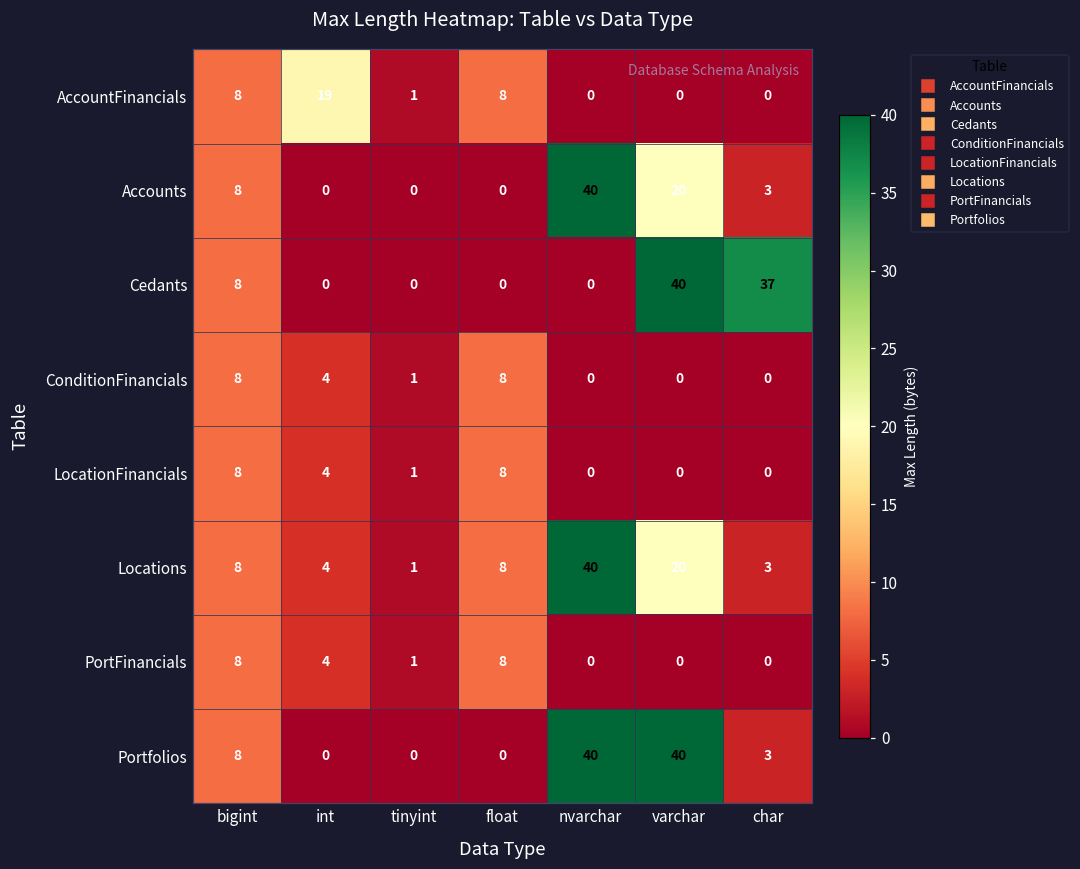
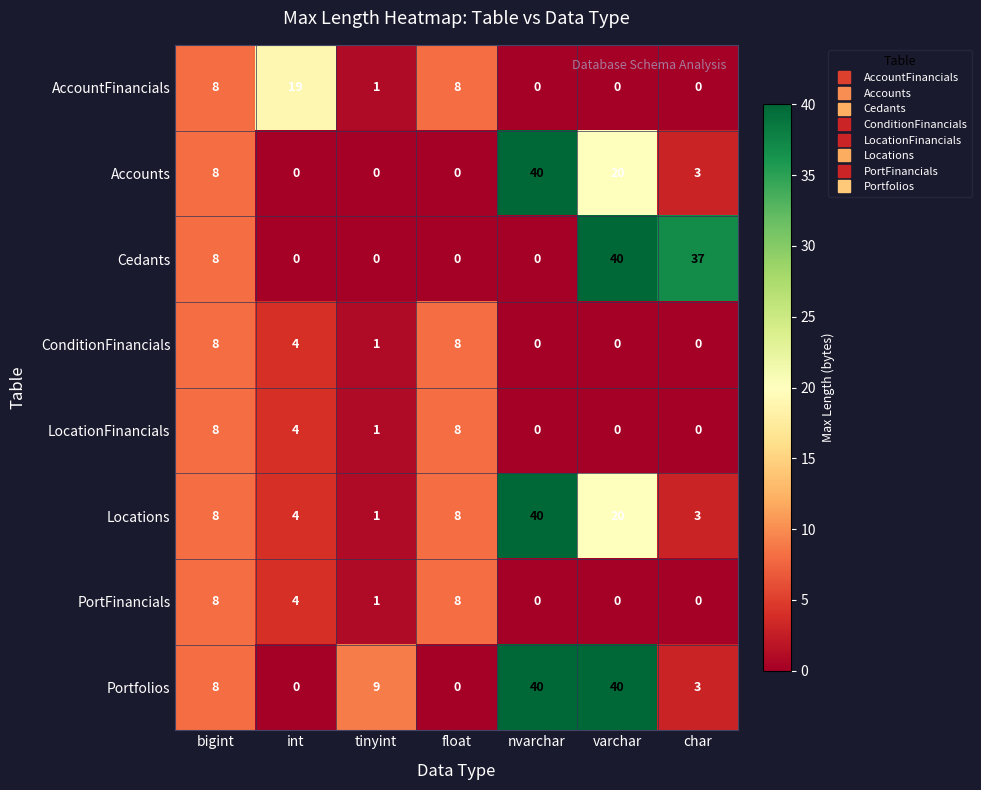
  {
    "AccountFinancials": {
      "bigint": 8,
      "int": 19,
      "tinyint": 1,
      "float": 8,
      "nvarchar": 0,
      "char": 0
    },
    "Accounts": {
      "bigint": 8,
      "int": 0,
      "tinyint": 0,
      "float": 0,
      "nvarchar": 40,
      "varchar": 20,
      "char": 3
    },
    "Cedants": {
      "bigint": 8,
      "int": 0,
      "tinyint": 0,
      "float": 0,
      "nvarchar": 0,
      "varchar": 40,
      "char": 37
    },
    "ConditionFinancials": {
      "bigint": 8,
      "int": 4,
      "tinyint": 1,
      "float": 8,
      "nvarchar": 0,
      "varchar": 0,
      "char": 0
    },
    "LocationFinancials": {
      "bigint": 8,
      "int": 4,
      "tinyint": 1,
      "float": 8,
      "nvarchar": 0,
      "varchar": 0,
      "char": 0
    },
    "Locations": {
      "bigint": 8,
      "int": 4,
      "tinyint": 1,
      "float": 8,
      "nvarchar": 40,
      "varchar": 20,
      "char": 3
    },
    "PortFinancials": {
      "bigint": 8,
      "int": 4,
      "tinyint": 1,
      "float": 8,
      "nvarchar": 0,
      "varchar": 0,
      "char": 0
    },
    "Portfolios": {
      "bigint": 8,
      "int": 0,
-     "tinyint": 0,
+     "tinyint": 9,
      "float": 0,
      "nvarchar": 40,
      "varchar": 40,
      "char": 3
    }
  }
